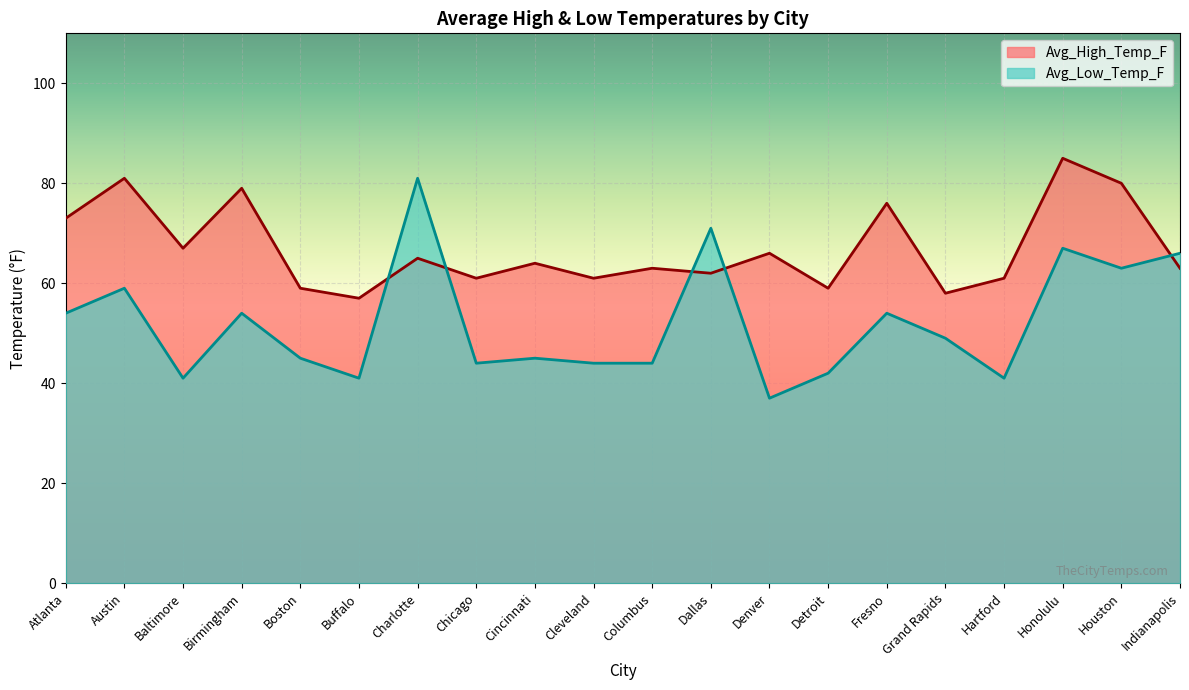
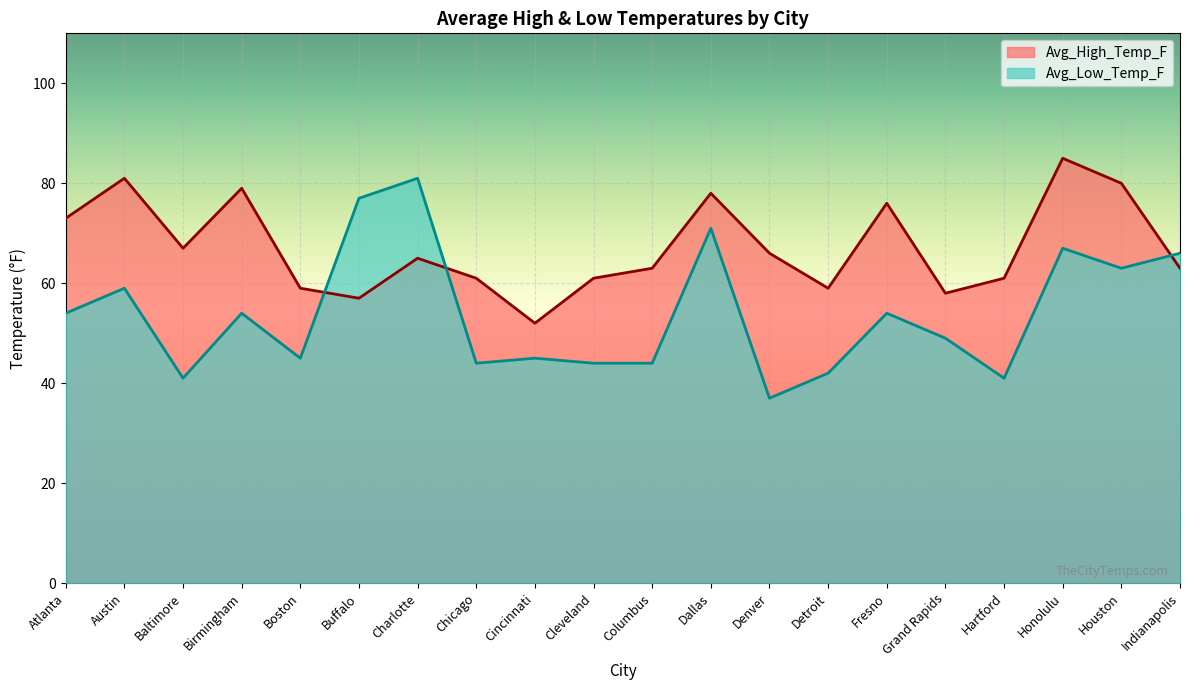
  {
    "Avg_High_Temp_F": {
      "Atlanta": 73,
      "Austin": 81,
      "Baltimore": 67,
      "Birmingham": 79,
      "Boston": 59,
      "Buffalo": 57,
      "Charlotte": 65,
      "Chicago": 61,
-     "Cincinnati": 64,
+     "Cincinnati": 52,
      "Cleveland": 61,
      "Columbus": 63,
-     "Dallas": 62,
+     "Dallas": 78,
      "Denver": 66,
      "Detroit": 59,
      "Fresno": 76,
      "Grand Rapids": 58,
      "Hartford": 61,
      "Honolulu": 85,
      "Houston": 80,
      "Indianapolis": 63
    },
    "Avg_Low_Temp_F": {
      "Atlanta": 54,
      "Austin": 59,
      "Baltimore": 41,
      "Birmingham": 54,
      "Boston": 45,
-     "Buffalo": 41,
+     "Buffalo": 77,
      "Charlotte": 81,
      "Chicago": 44,
      "Cincinnati": 45,
      "Cleveland": 44,
      "Columbus": 44,
      "Dallas": 71,
      "Denver": 37,
      "Detroit": 42,
      "Fresno": 54,
      "Grand Rapids": 49,
      "Hartford": 41,
      "Honolulu": 67,
      "Houston": 63,
      "Indianapolis": 66
    }
  }
